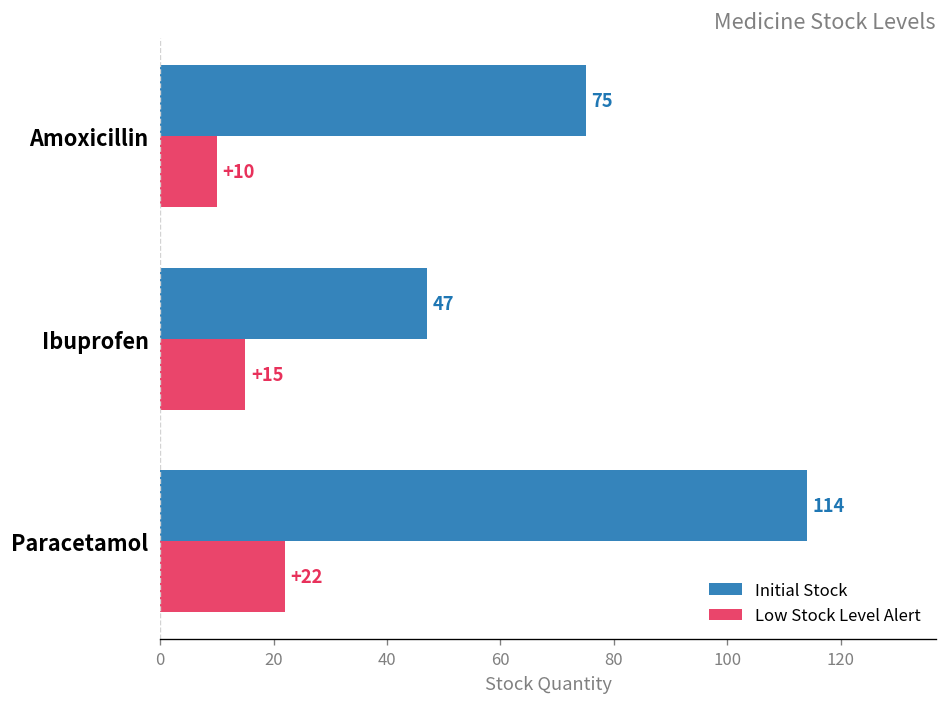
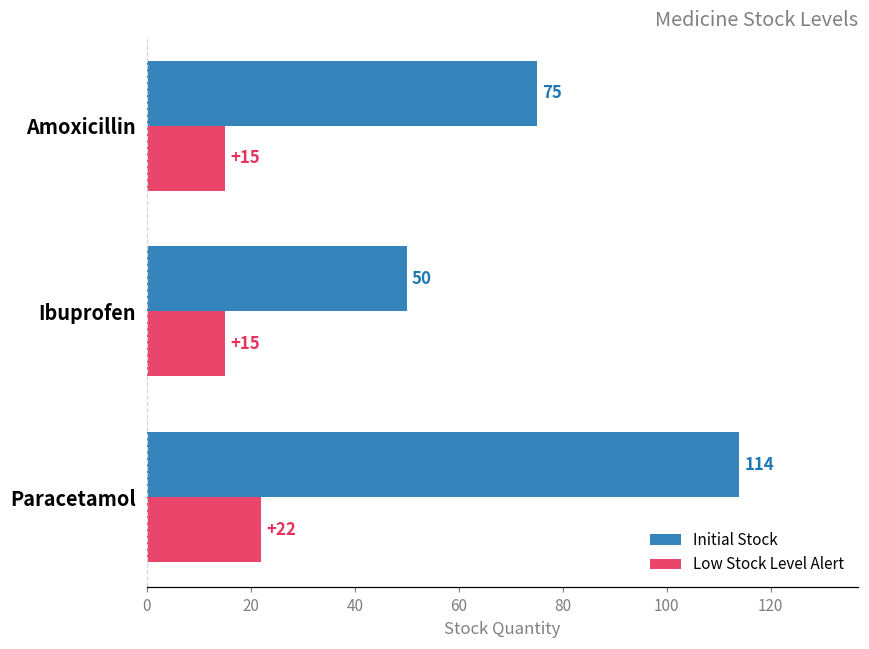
  {
    "Initial Stock": {
      "Amoxicillin": "75",
-     "Ibuprofen": "47",
+     "Ibuprofen": "50",
      "Paracetamol": "114"
    },
    "Low Stock Level Alert": {
-     "Amoxicillin": "+10",
+     "Amoxicillin": "+15",
      "Ibuprofen": "+15",
      "Paracetamol": "+22"
    }
  }
